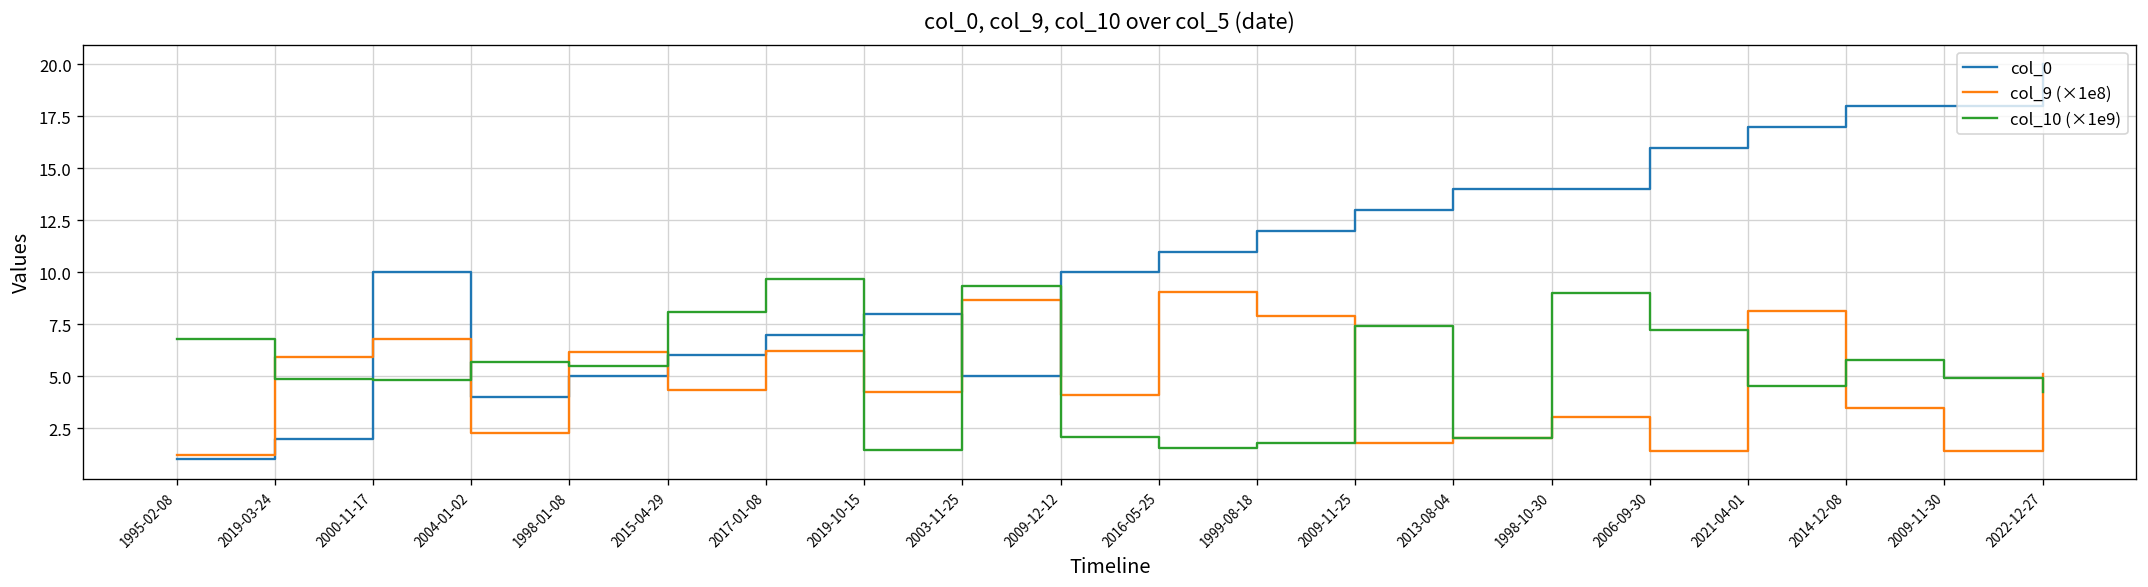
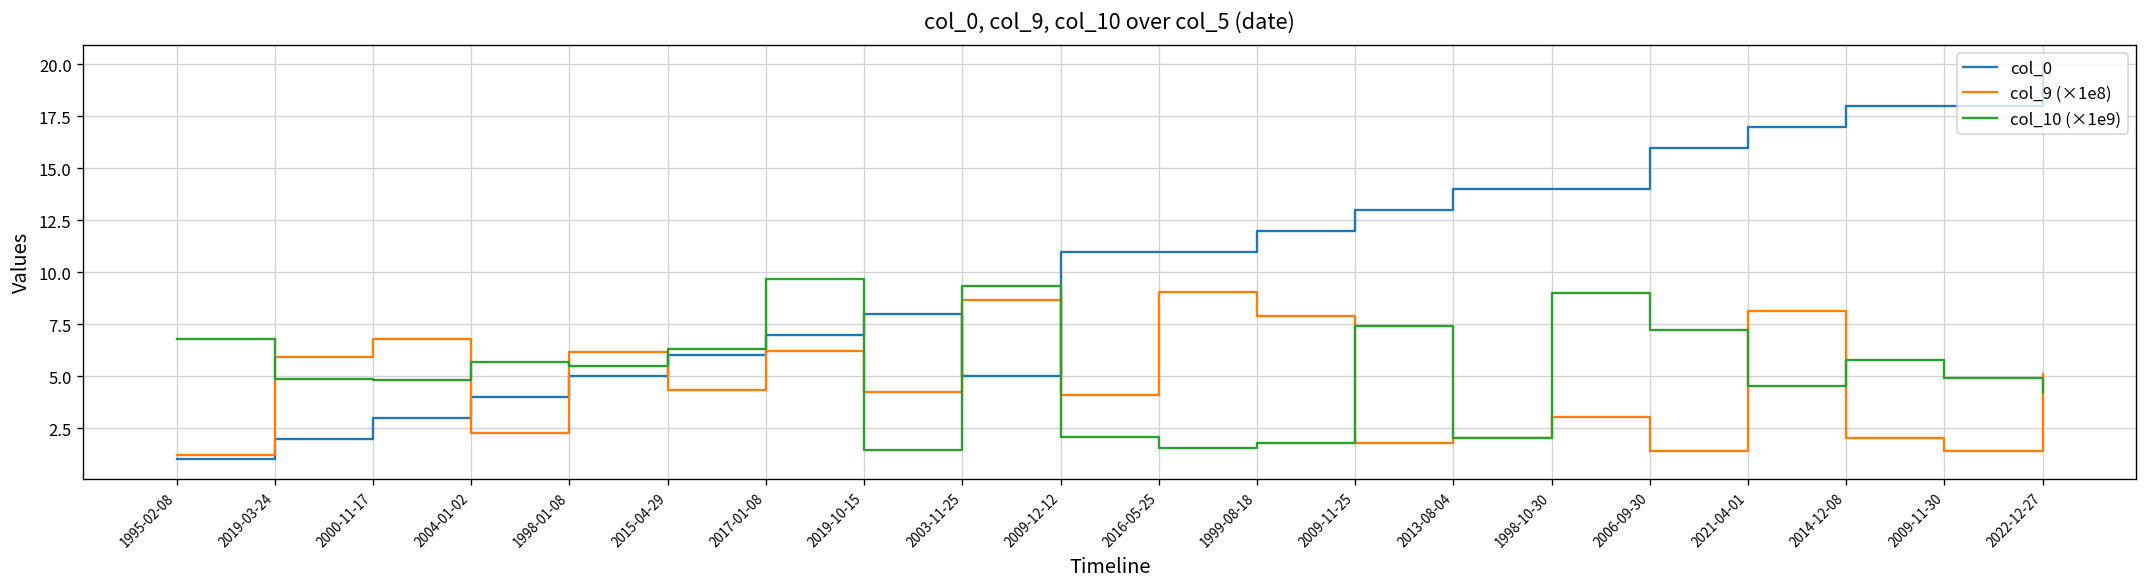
  {
    "col_0": {
      "1995-02-08": 1,
      "2019-03-24": 2,
-     "2000-11-17": 10,
+     "2000-11-17": 3,
      "2004-01-02": 4,
      "1998-01-08": 5,
      "2015-04-29": 6,
      "2017-01-08": 7,
      "2019-10-15": 8,
      "2003-11-25": 5,
-     "2009-12-12": 10,
+     "2009-12-12": 11,
      "2016-05-25": 11,
      "1999-08-18": 12,
      "2009-11-25": 13,
      "2013-08-04": 14,
      "1998-10-30": 14,
      "2006-09-30": 16,
      "2021-04-01": 17,
      "2014-12-08": 18,
      "2009-11-30": 18
    },
    "col_9 (×1e8)": {
      "1995-02-08": 1.2,
      "2019-03-24": 5.9,
      "2000-11-17": 6.8,
      "2004-01-02": 2.3,
      "1998-01-08": 6.2,
      "2015-04-29": 4.3,
      "2017-01-08": 6.2,
      "2019-10-15": 4.2,
      "2003-11-25": 8.6,
      "2009-12-12": 4.1,
      "2016-05-25": 9.1,
      "1999-08-18": 7.9,
      "2009-11-25": 1.8,
      "1998-10-30": 3.0,
      "2006-09-30": 1.4,
      "2021-04-01": 8.1,
-     "2014-12-08": 3.5,
+     "2014-12-08": 2.0,
      "2009-11-30": 1.4,
      "2022-12-27": 5.1
    },
    "col_10 (×1e9)": {
      "1995-02-08": 6.8,
      "2019-03-24": 4.9,
      "2000-11-17": 4.8,
      "2004-01-02": 5.7,
      "1998-01-08": 5.5,
-     "2015-04-29": 8.1,
+     "2015-04-29": 6.3,
      "2017-01-08": 9.7,
      "2019-10-15": 1.4,
      "2003-11-25": 9.3,
      "2009-12-12": 2.1,
      "2016-05-25": 1.6,
      "1999-08-18": 1.8,
      "2009-11-25": 7.4,
      "1998-10-30": 9.0,
      "2006-09-30": 7.2,
      "2021-04-01": 4.5,
      "2014-12-08": 5.8,
      "2009-11-30": 4.9,
      "2022-12-27": 4.2
    }
  }
